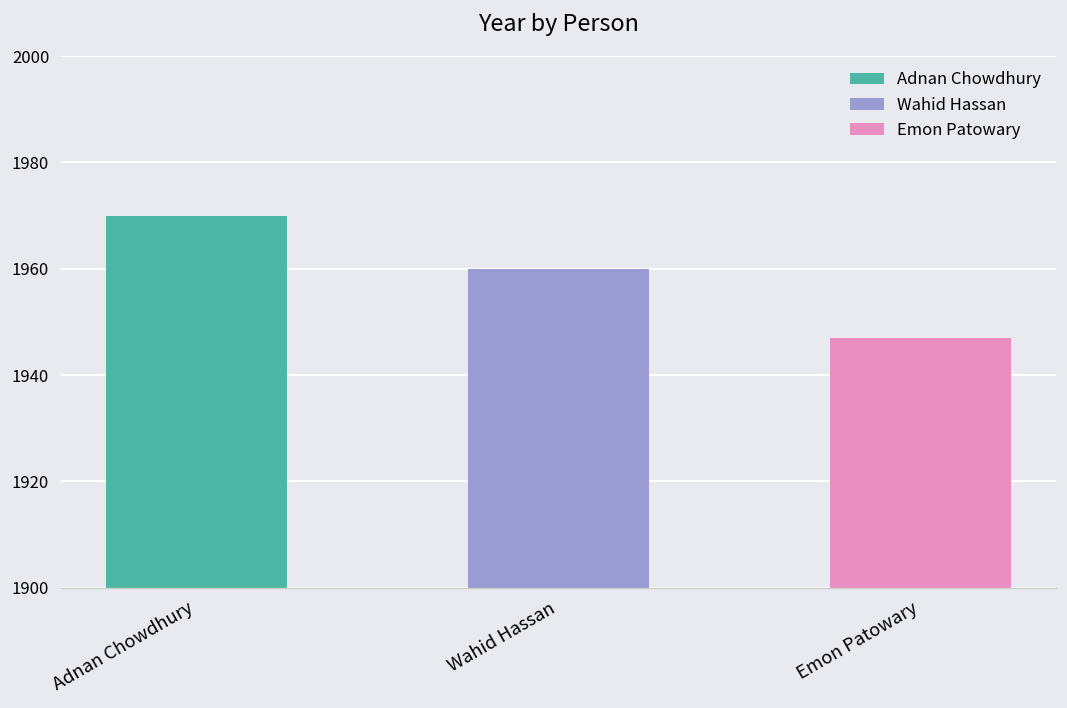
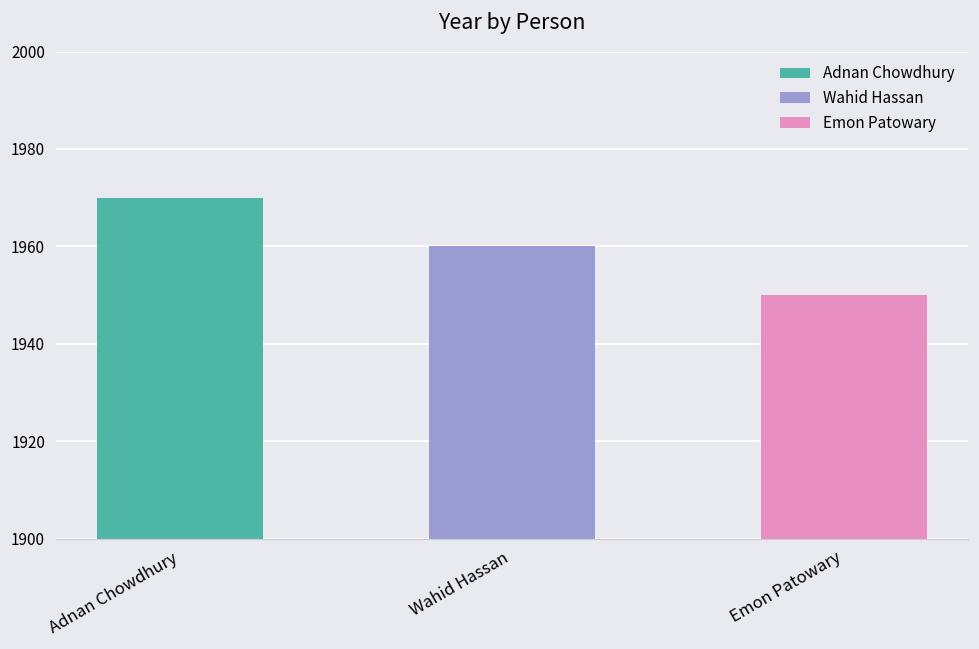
  {
    "Wahid Hassan": {
      "Wahid Hassan": 1960
    },
    "Emon Patowary": {
-     "Emon Patowary": 1947
+     "Emon Patowary": 1950
    }
  }
